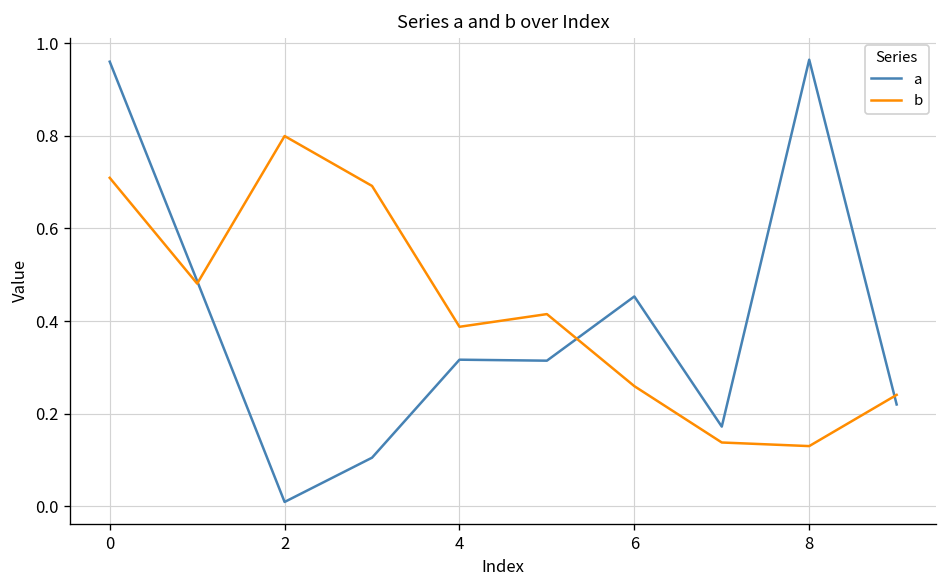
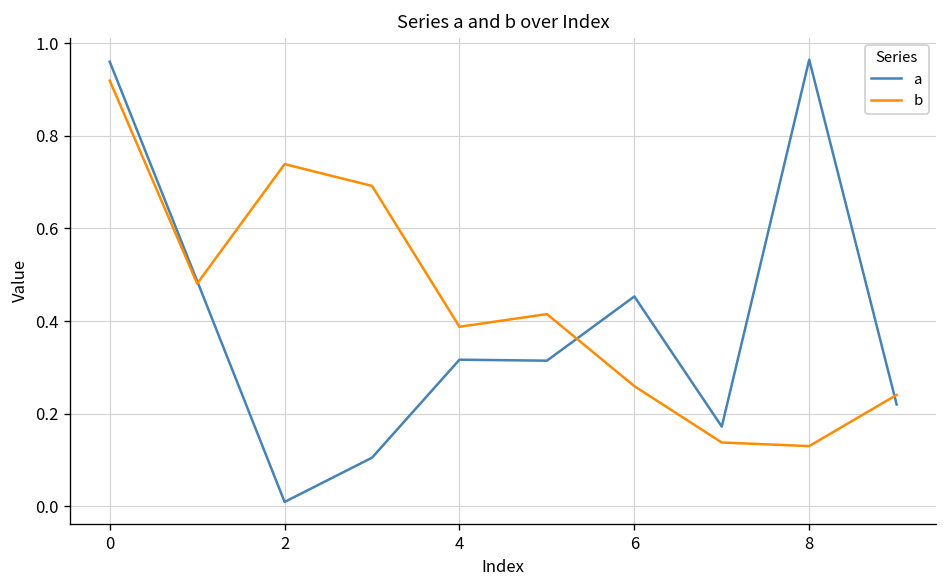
  {
    "a": {
      "0": 0.96,
      "2": 0.01,
      "4": 0.32,
      "6": 0.45,
      "8": 0.96
    },
    "b": {
-     "0": 0.71,
-     "2": 0.80,
+     "0": 0.92,
+     "2": 0.74,
      "4": 0.39,
      "6": 0.26,
      "8": 0.13
    }
  }
